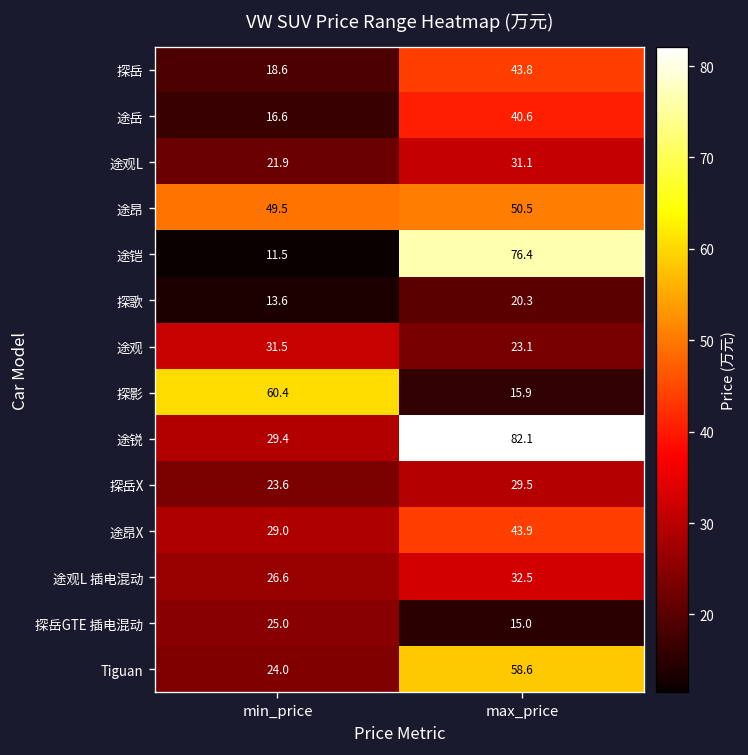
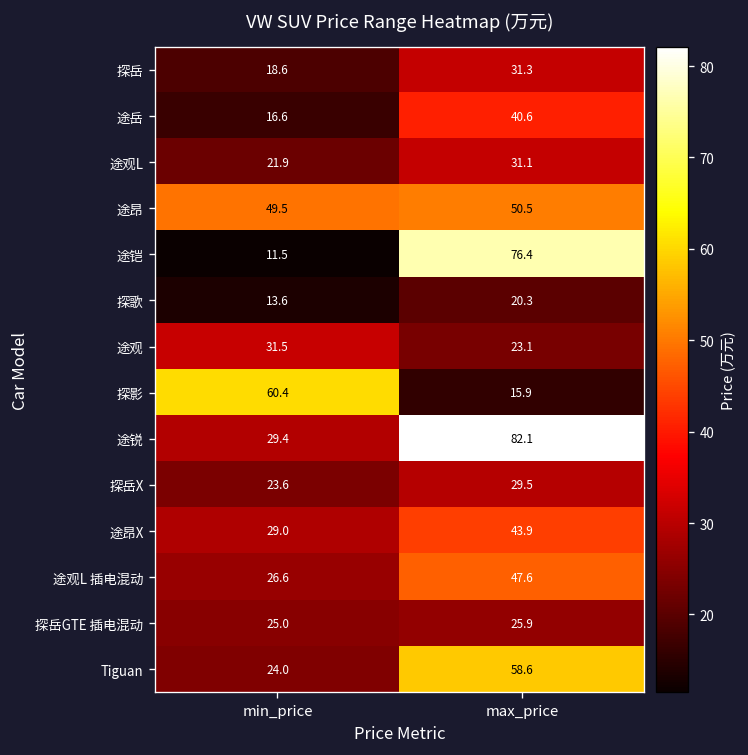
  {
    "探岳": {
      "min_price": 18.6,
-     "max_price": 43.8
+     "max_price": 31.3
    },
    "途岳": {
      "min_price": 16.6,
      "max_price": 40.6
    },
    "途观L": {
      "min_price": 21.9,
      "max_price": 31.1
    },
    "途昂": {
      "min_price": 49.5,
      "max_price": 50.5
    },
    "途铠": {
      "min_price": 11.5,
      "max_price": 76.4
    },
    "探歌": {
      "min_price": 13.6,
      "max_price": 20.3
    },
    "途观": {
      "min_price": 31.5,
      "max_price": 23.1
    },
    "探影": {
      "min_price": 60.4,
      "max_price": 15.9
    },
    "途锐": {
      "min_price": 29.4,
      "max_price": 82.1
    },
    "探岳X": {
      "min_price": 23.6,
      "max_price": 29.5
    },
    "途昂X": {
      "min_price": 29.0,
      "max_price": 43.9
    },
    "途观L 插电混动": {
      "min_price": 26.6,
-     "max_price": 32.5
+     "max_price": 47.6
    },
    "探岳GTE 插电混动": {
      "min_price": 25.0,
-     "max_price": 15.0
+     "max_price": 25.9
    },
    "Tiguan": {
      "min_price": 24.0,
      "max_price": 58.6
    }
  }
